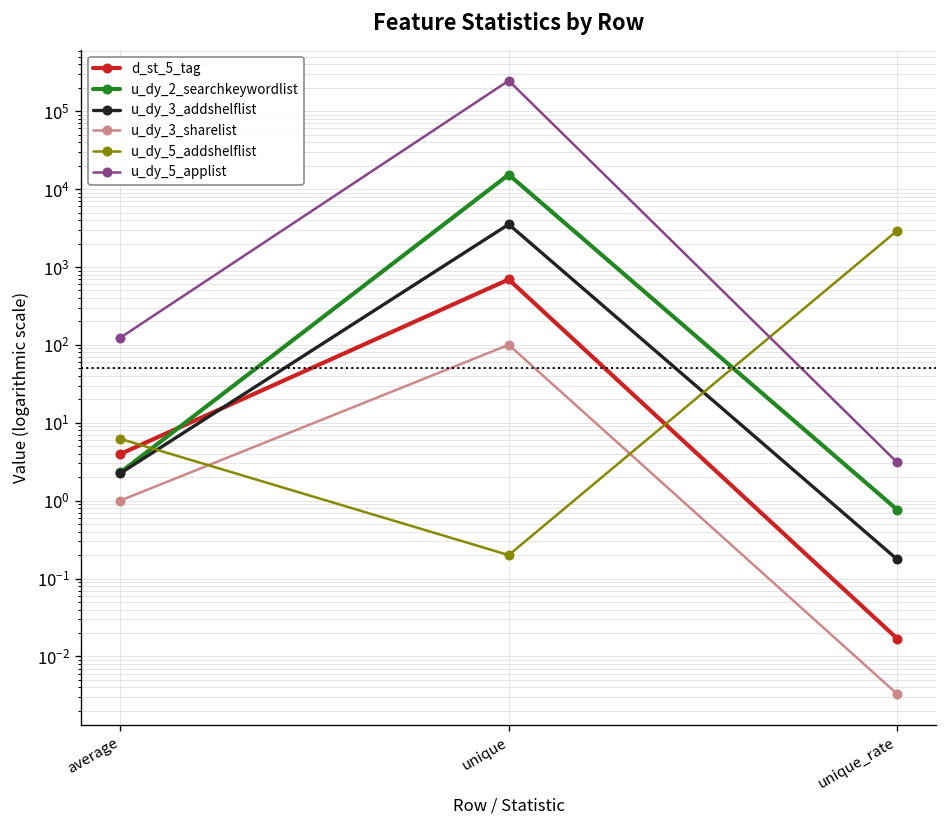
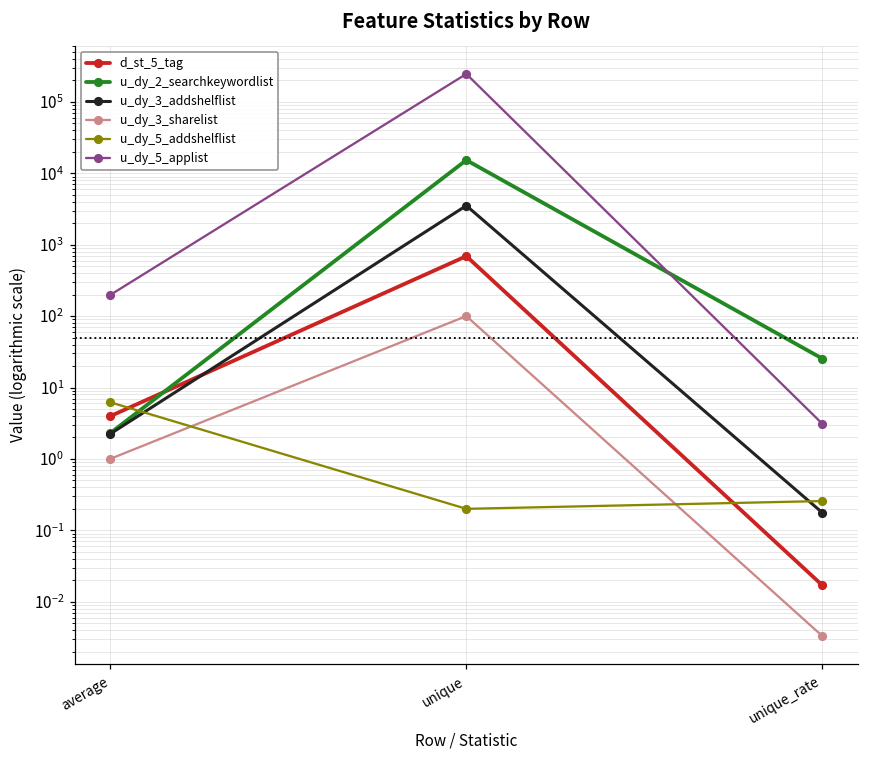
  {
    "d_st_5_tag": {
      "average": 4,
      "unique": 700,
      "unique_rate": 0.017
    },
    "u_dy_2_searchkeywordlist": {
      "unique": 15000,
-     "unique_rate": 0.8
+     "unique_rate": 25
    },
    "u_dy_3_addshelflist": {
      "unique": 4000,
      "unique_rate": 0.18
    },
    "u_dy_3_sharelist": {
      "average": 1.0,
      "unique": 100,
      "unique_rate": 0.003
    },
    "u_dy_5_addshelflist": {
      "average": 6,
      "unique": 0.20,
-     "unique_rate": 3000
+     "unique_rate": 0.26
    },
    "u_dy_5_applist": {
-     "average": 120,
+     "average": 200,
      "unique": 250000,
      "unique_rate": 3
    }
  }
